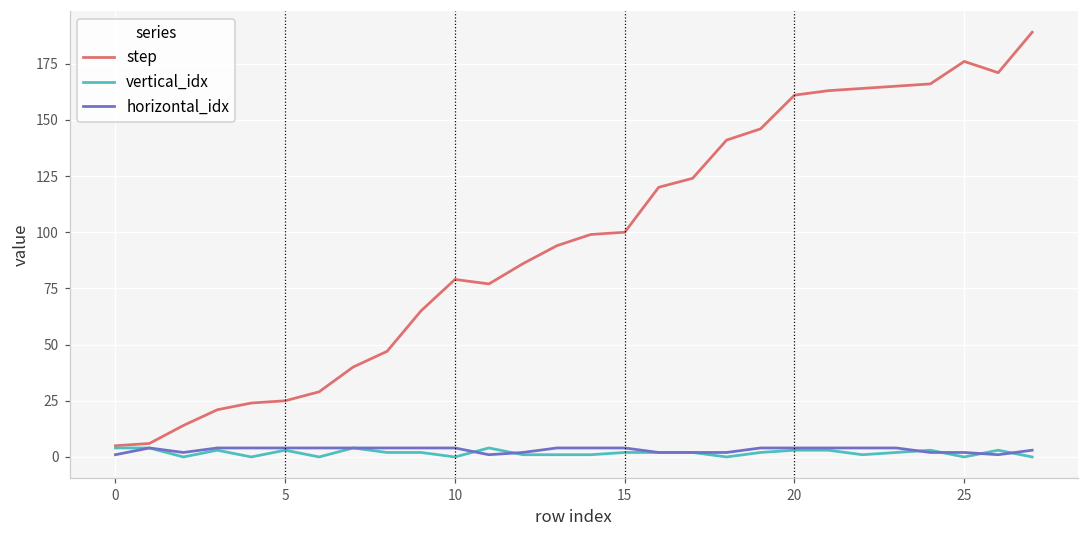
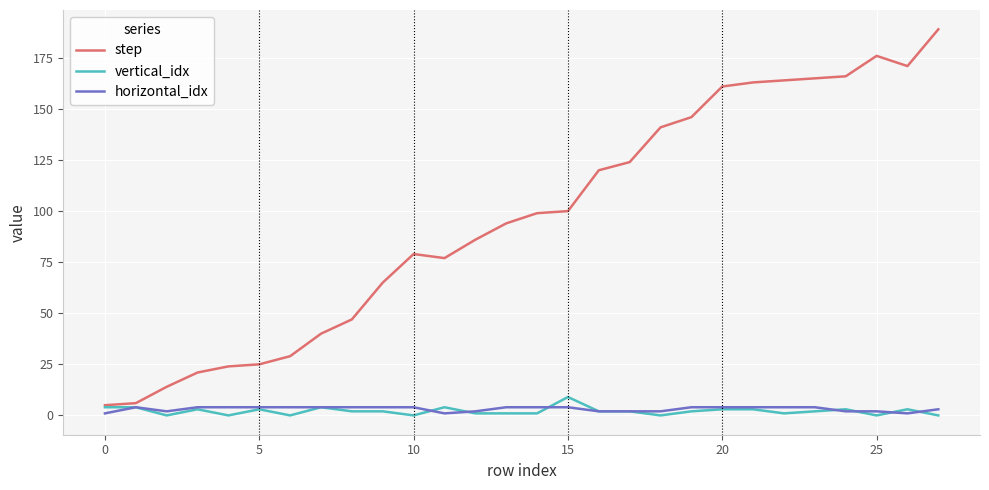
  {
    "step": {
      "5": 25,
      "10": 79,
      "15": 100,
      "20": 161,
      "25": 176
    },
    "vertical_idx": {
      "10": 0,
-     "15": 2,
+     "15": 9,
      "25": 0
    },
    "horizontal_idx": {
      "0": 1,
      "10": 4,
      "15": 4,
      "25": 2
    }
  }
